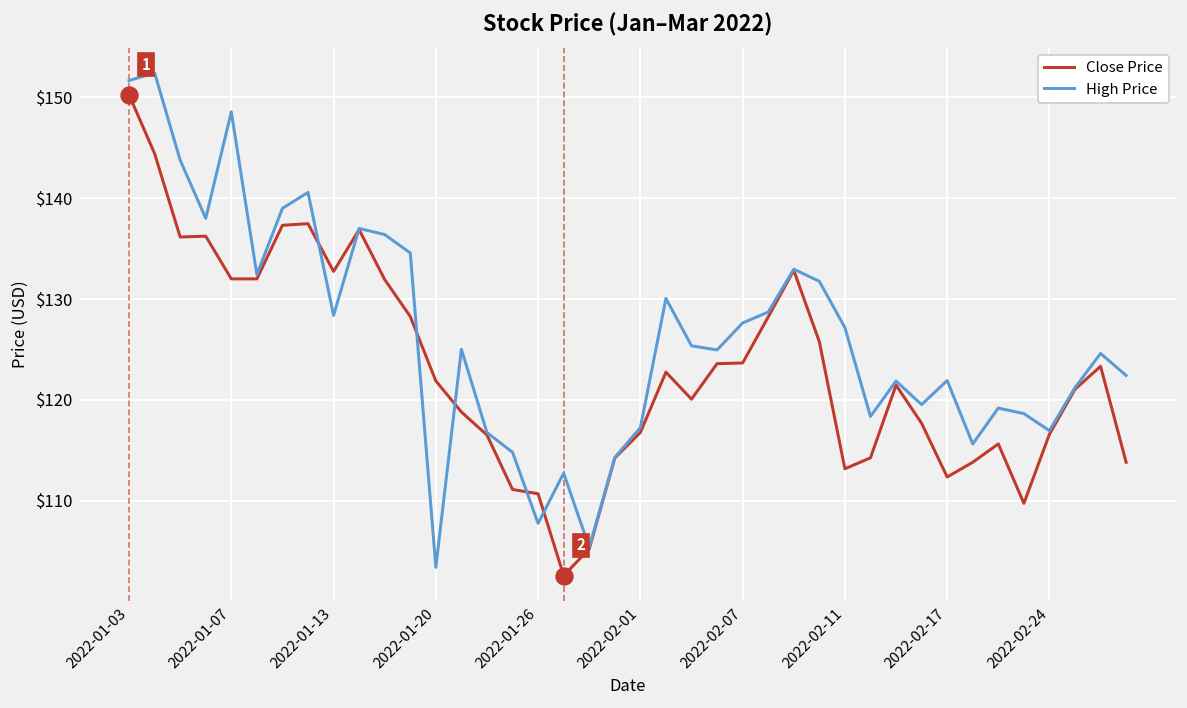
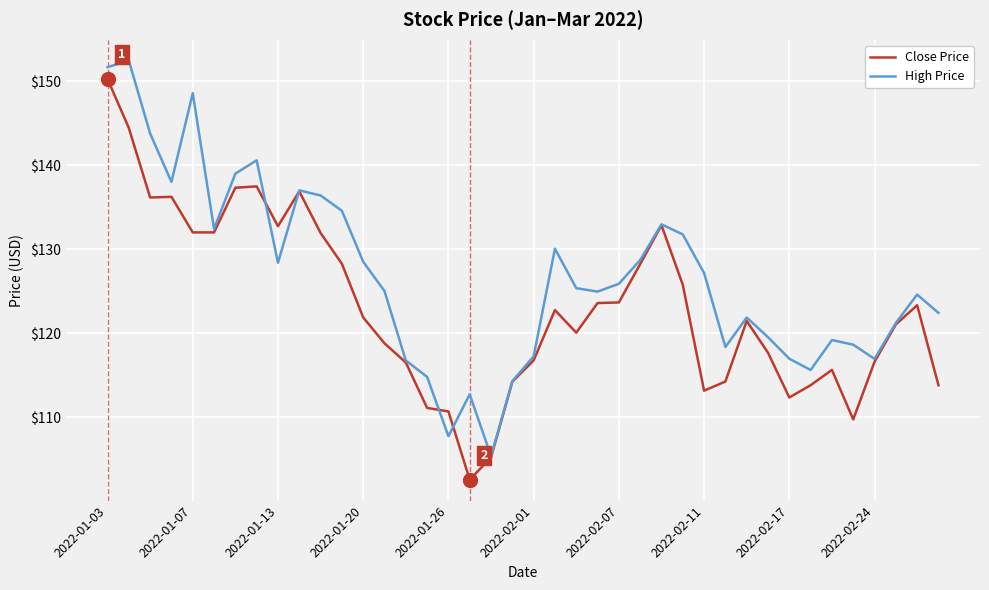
  {
    "High Price": {
      "2022-01-03": "$152",
      "2022-01-07": "$149",
      "2022-01-13": "$128",
-     "2022-01-20": "$103",
+     "2022-01-20": "$129",
      "2022-01-26": "$108",
      "2022-02-01": "$117",
-     "2022-02-07": "$128",
+     "2022-02-07": "$126",
      "2022-02-11": "$127",
-     "2022-02-17": "$122",
+     "2022-02-17": "$117",
      "2022-02-24": "$117"
    }
  }
